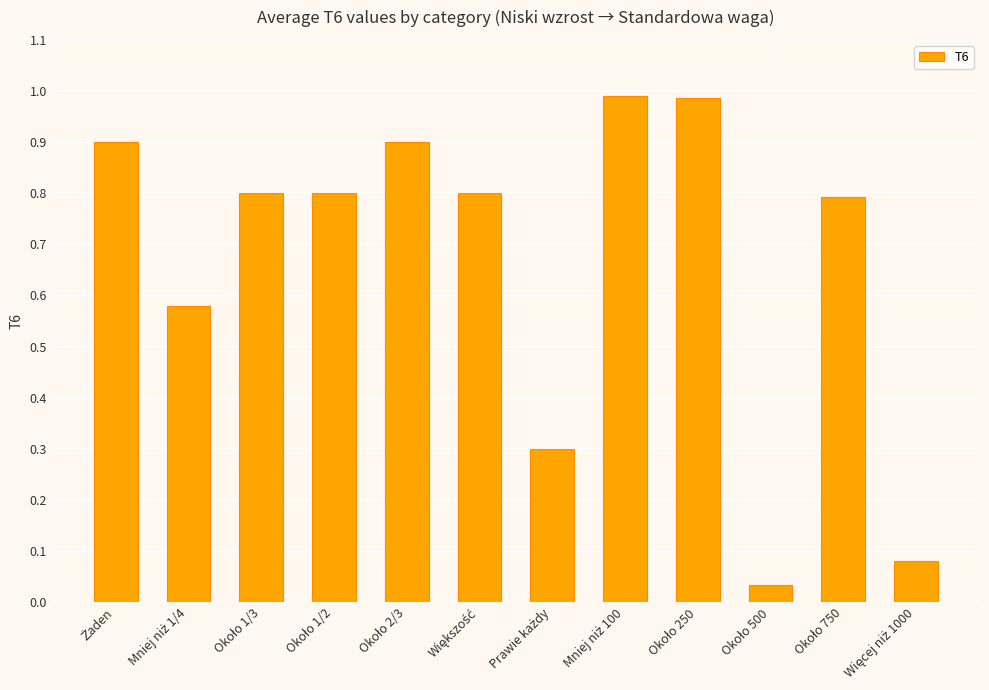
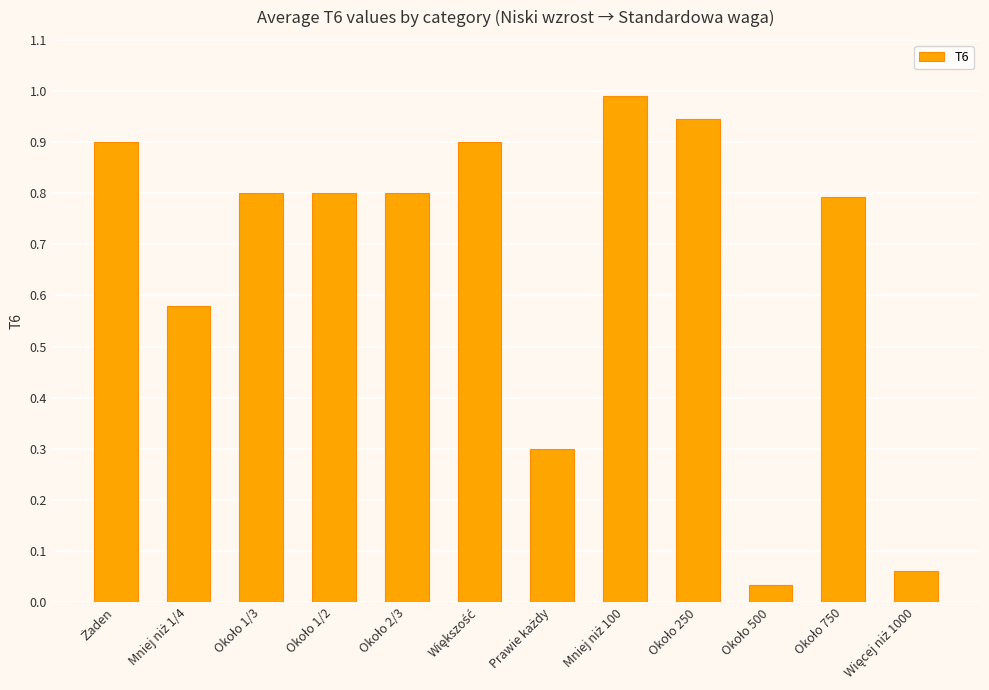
  {
    "Żaden": 0.90,
    "Mniej niż 1/4": 0.58,
    "Około 1/3": 0.80,
    "Około 1/2": 0.80,
-   "Około 2/3": 0.9,
-   "Większość": 0.8,
+   "Około 2/3": 0.8,
+   "Większość": 0.9,
    "Prawie każdy": 0.30,
    "Mniej niż 100": 0.99,
-   "Około 250": 0.99,
+   "Około 250": 0.95,
    "Około 500": 0.03,
    "Około 750": 0.79,
-   "Więcej niż 1000": 0.08
+   "Więcej niż 1000": 0.06
  }
